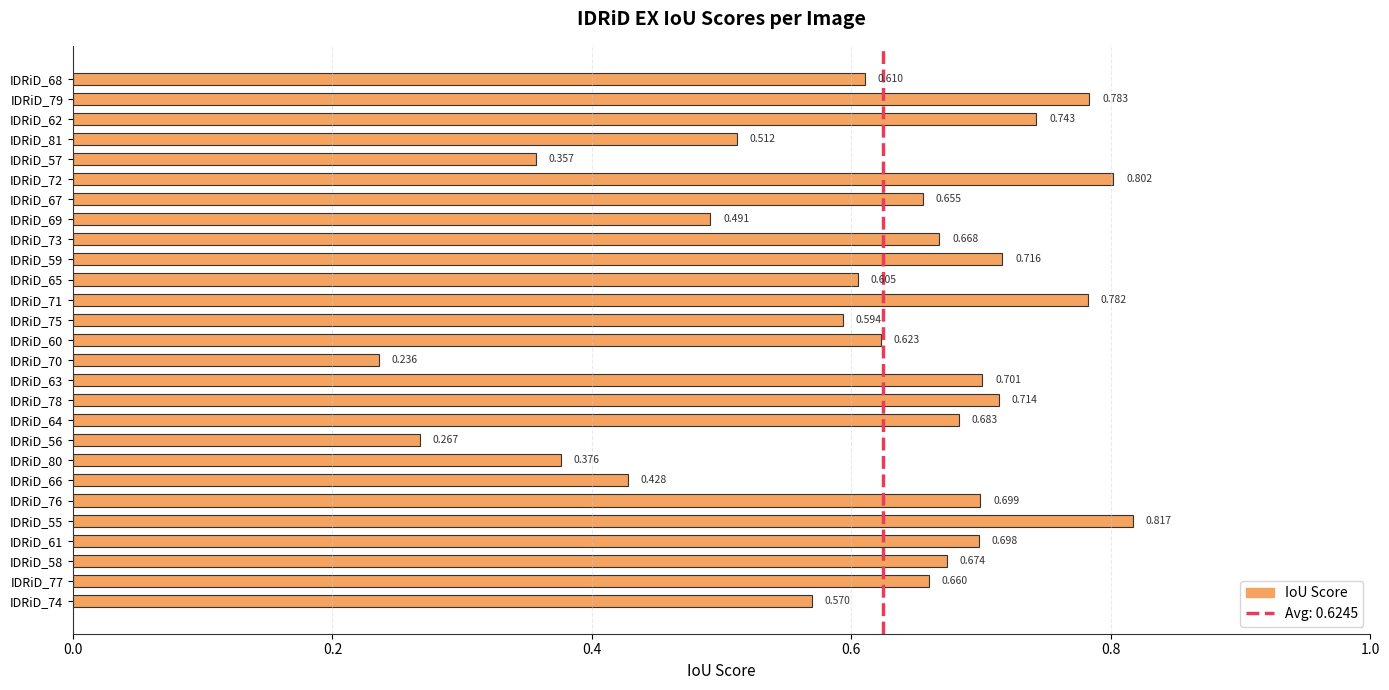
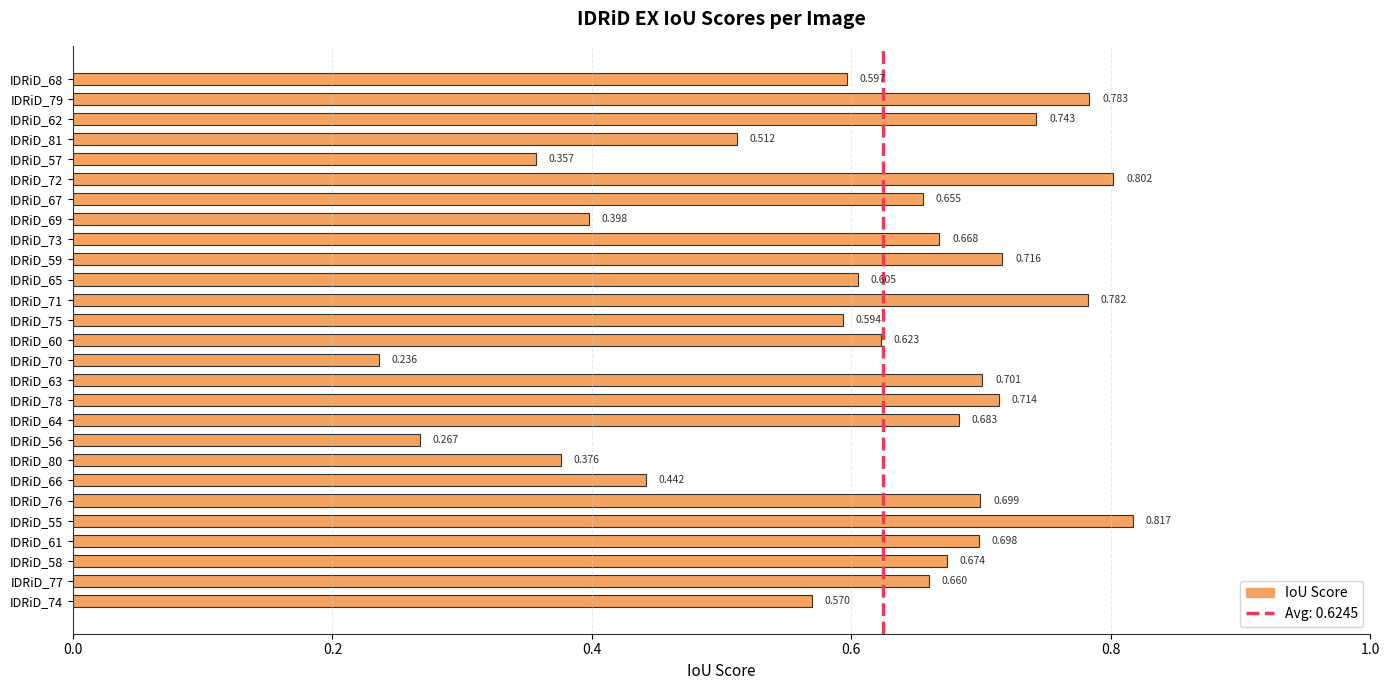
  {
-   "IDRiD_68": 0.610,
+   "IDRiD_68": 0.597,
    "IDRiD_79": 0.783,
    "IDRiD_62": 0.743,
    "IDRiD_81": 0.512,
    "IDRiD_57": 0.357,
    "IDRiD_72": 0.802,
    "IDRiD_67": 0.655,
-   "IDRiD_69": 0.491,
+   "IDRiD_69": 0.398,
    "IDRiD_73": 0.668,
    "IDRiD_59": 0.716,
    "IDRiD_65": 0.605,
    "IDRiD_71": 0.782,
    "IDRiD_75": 0.594,
    "IDRiD_60": 0.623,
    "IDRiD_70": 0.236,
    "IDRiD_63": 0.701,
    "IDRiD_78": 0.714,
    "IDRiD_64": 0.683,
    "IDRiD_56": 0.267,
    "IDRiD_80": 0.376,
-   "IDRiD_66": 0.428,
+   "IDRiD_66": 0.442,
    "IDRiD_76": 0.699,
    "IDRiD_55": 0.817,
    "IDRiD_61": 0.698,
    "IDRiD_58": 0.674,
    "IDRiD_77": 0.660,
    "IDRiD_74": 0.570
  }
